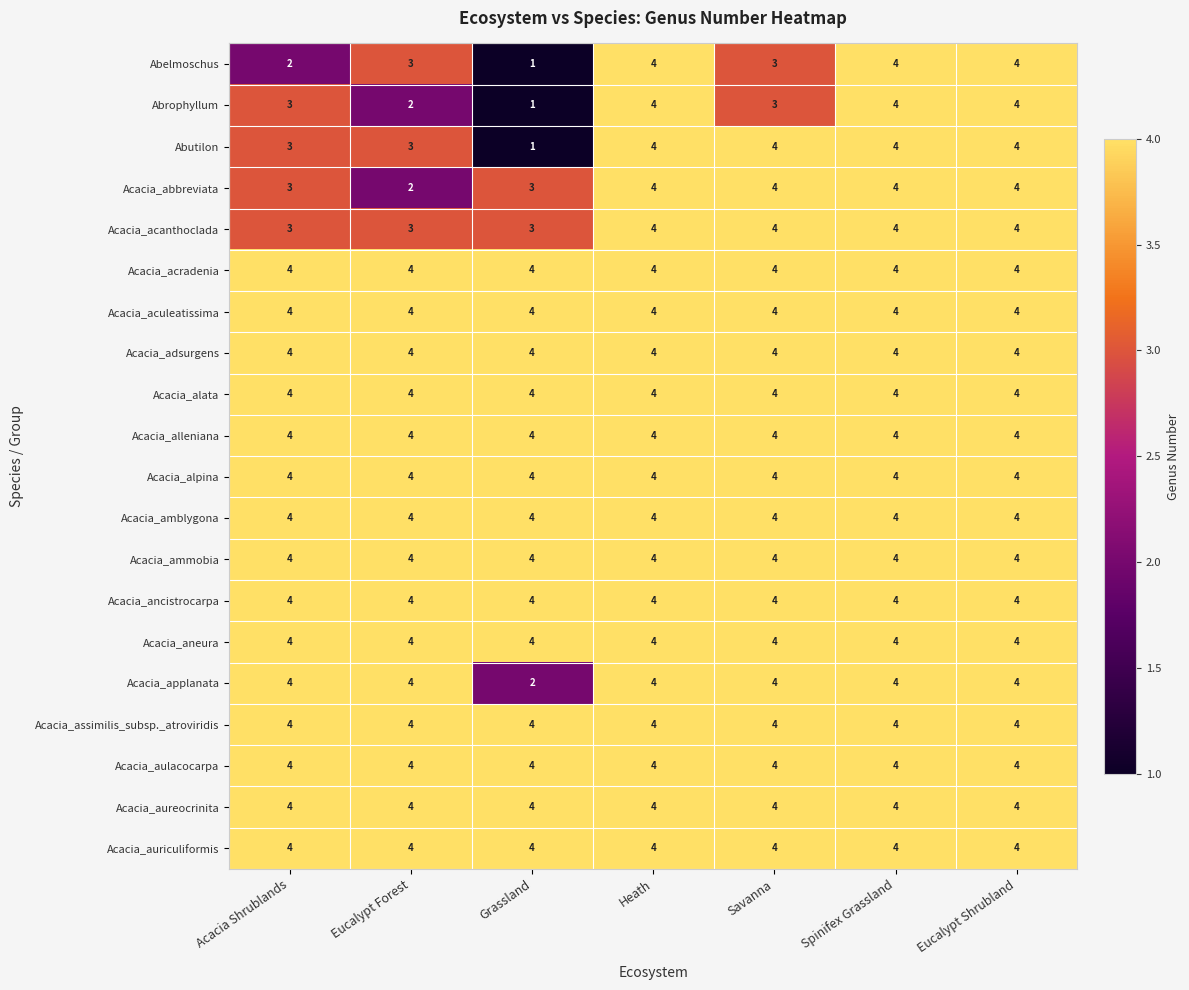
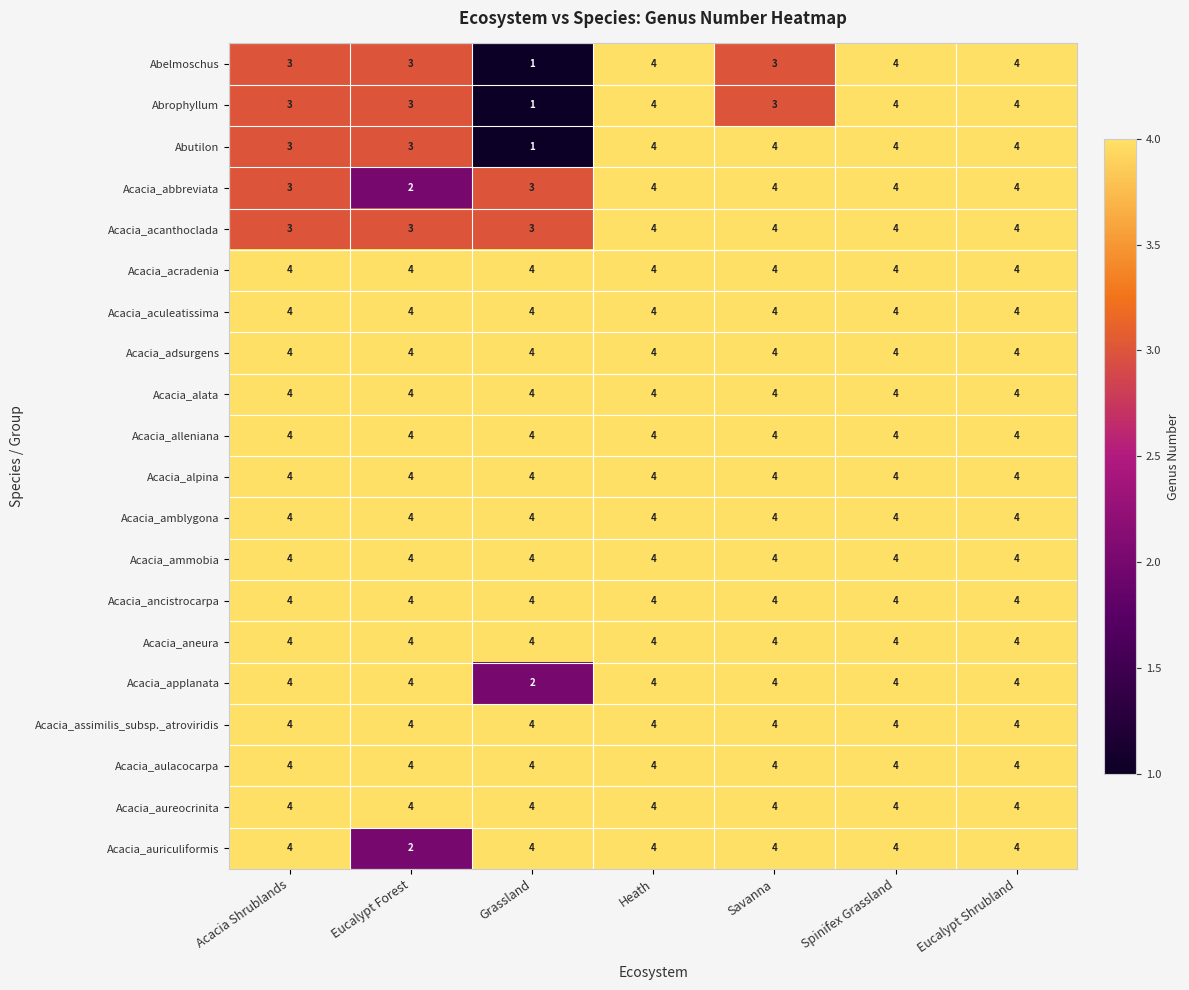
  {
    "Abelmoschus": {
-     "Acacia Shrublands": 2,
+     "Acacia Shrublands": 3,
      "Eucalypt Forest": 3,
      "Grassland": 1,
      "Heath": 4,
      "Savanna": 3,
      "Spinifex Grassland": 4,
      "Eucalypt Shrubland": 4
    },
    "Abrophyllum": {
      "Acacia Shrublands": 3,
-     "Eucalypt Forest": 2,
+     "Eucalypt Forest": 3,
      "Grassland": 1,
      "Heath": 4,
      "Savanna": 3,
      "Spinifex Grassland": 4,
      "Eucalypt Shrubland": 4
    },
    "Abutilon": {
      "Acacia Shrublands": 3,
      "Eucalypt Forest": 3,
      "Grassland": 1,
      "Heath": 4,
      "Savanna": 4,
      "Spinifex Grassland": 4,
      "Eucalypt Shrubland": 4
    },
    "Acacia_abbreviata": {
      "Acacia Shrublands": 3,
      "Eucalypt Forest": 2,
      "Grassland": 3,
      "Heath": 4,
      "Savanna": 4,
      "Spinifex Grassland": 4,
      "Eucalypt Shrubland": 4
    },
    "Acacia_acanthoclada": {
      "Acacia Shrublands": 3,
      "Eucalypt Forest": 3,
      "Grassland": 3,
      "Heath": 4,
      "Savanna": 4,
      "Spinifex Grassland": 4,
      "Eucalypt Shrubland": 4
    },
    "Acacia_acradenia": {
      "Acacia Shrublands": 4,
      "Eucalypt Forest": 4,
      "Grassland": 4,
      "Heath": 4,
      "Savanna": 4,
      "Spinifex Grassland": 4,
      "Eucalypt Shrubland": 4
    },
    "Acacia_aculeatissima": {
      "Acacia Shrublands": 4,
      "Eucalypt Forest": 4,
      "Grassland": 4,
      "Heath": 4,
      "Savanna": 4,
      "Spinifex Grassland": 4,
      "Eucalypt Shrubland": 4
    },
    "Acacia_adsurgens": {
      "Acacia Shrublands": 4,
      "Eucalypt Forest": 4,
      "Grassland": 4,
      "Heath": 4,
      "Savanna": 4,
      "Spinifex Grassland": 4,
      "Eucalypt Shrubland": 4
    },
    "Acacia_alata": {
      "Acacia Shrublands": 4,
      "Eucalypt Forest": 4,
      "Grassland": 4,
      "Heath": 4,
      "Savanna": 4,
      "Spinifex Grassland": 4,
      "Eucalypt Shrubland": 4
    },
    "Acacia_alleniana": {
      "Acacia Shrublands": 4,
      "Eucalypt Forest": 4,
      "Grassland": 4,
      "Heath": 4,
      "Savanna": 4,
      "Spinifex Grassland": 4,
      "Eucalypt Shrubland": 4
    },
    "Acacia_alpina": {
      "Acacia Shrublands": 4,
      "Eucalypt Forest": 4,
      "Grassland": 4,
      "Heath": 4,
      "Savanna": 4,
      "Spinifex Grassland": 4,
      "Eucalypt Shrubland": 4
    },
    "Acacia_amblygona": {
      "Acacia Shrublands": 4,
      "Eucalypt Forest": 4,
      "Grassland": 4,
      "Heath": 4,
      "Savanna": 4,
      "Spinifex Grassland": 4,
      "Eucalypt Shrubland": 4
    },
    "Acacia_ammobia": {
      "Acacia Shrublands": 4,
      "Eucalypt Forest": 4,
      "Grassland": 4,
      "Heath": 4,
      "Savanna": 4,
      "Spinifex Grassland": 4,
      "Eucalypt Shrubland": 4
    },
    "Acacia_ancistrocarpa": {
      "Acacia Shrublands": 4,
      "Eucalypt Forest": 4,
      "Grassland": 4,
      "Heath": 4,
      "Savanna": 4,
      "Spinifex Grassland": 4,
      "Eucalypt Shrubland": 4
    },
    "Acacia_aneura": {
      "Acacia Shrublands": 4,
      "Eucalypt Forest": 4,
      "Grassland": 4,
      "Heath": 4,
      "Savanna": 4,
      "Spinifex Grassland": 4,
      "Eucalypt Shrubland": 4
    },
    "Acacia_applanata": {
      "Acacia Shrublands": 4,
      "Eucalypt Forest": 4,
      "Grassland": 2,
      "Heath": 4,
      "Savanna": 4,
      "Spinifex Grassland": 4,
      "Eucalypt Shrubland": 4
    },
    "Acacia_assimilis_subsp._atroviridis": {
      "Acacia Shrublands": 4,
      "Eucalypt Forest": 4,
      "Grassland": 4,
      "Heath": 4,
      "Savanna": 4,
      "Spinifex Grassland": 4,
      "Eucalypt Shrubland": 4
    },
    "Acacia_aulacocarpa": {
      "Acacia Shrublands": 4,
      "Eucalypt Forest": 4,
      "Grassland": 4,
      "Heath": 4,
      "Savanna": 4,
      "Spinifex Grassland": 4,
      "Eucalypt Shrubland": 4
    },
    "Acacia_aureocrinita": {
      "Acacia Shrublands": 4,
      "Eucalypt Forest": 4,
      "Grassland": 4,
      "Heath": 4,
      "Savanna": 4,
      "Spinifex Grassland": 4,
      "Eucalypt Shrubland": 4
    },
    "Acacia_auriculiformis": {
      "Acacia Shrublands": 4,
-     "Eucalypt Forest": 4,
+     "Eucalypt Forest": 2,
      "Grassland": 4,
      "Heath": 4,
      "Savanna": 4,
      "Spinifex Grassland": 4,
      "Eucalypt Shrubland": 4
    }
  }
